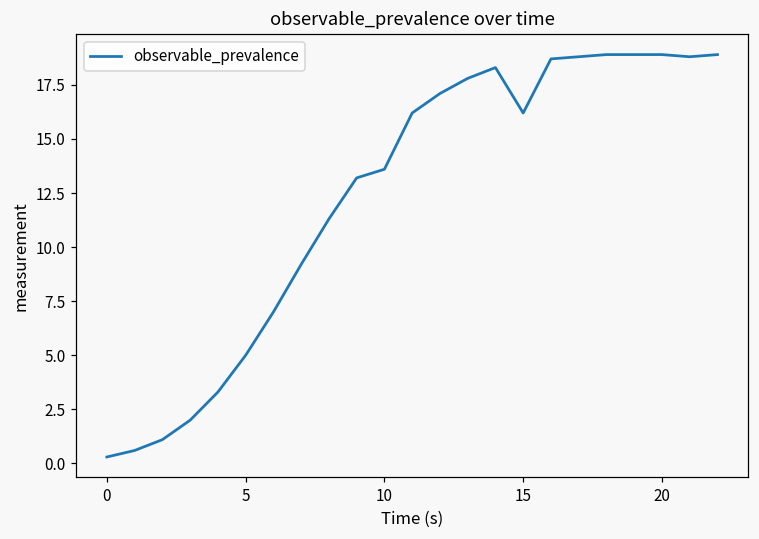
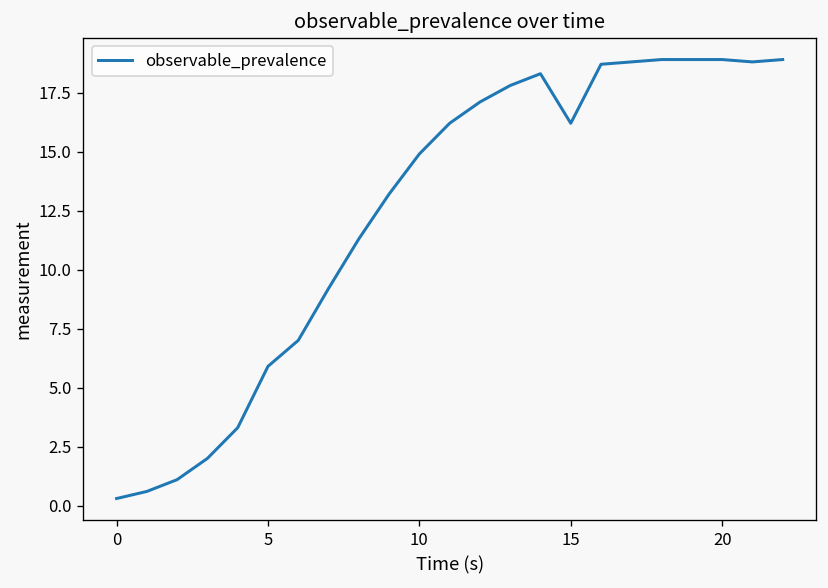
  {
    "0": 0.3,
-   "5": 5.0,
-   "10": 13.6,
+   "5": 5.9,
+   "10": 14.9,
    "15": 16.2,
    "20": 18.9
  }
